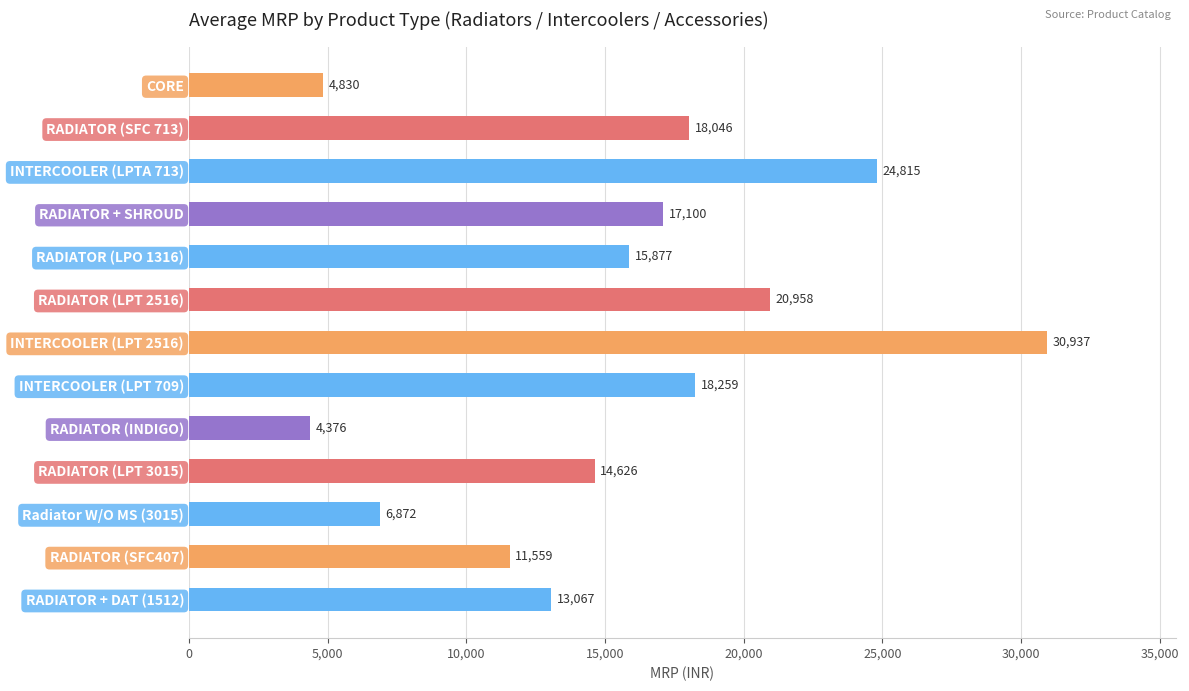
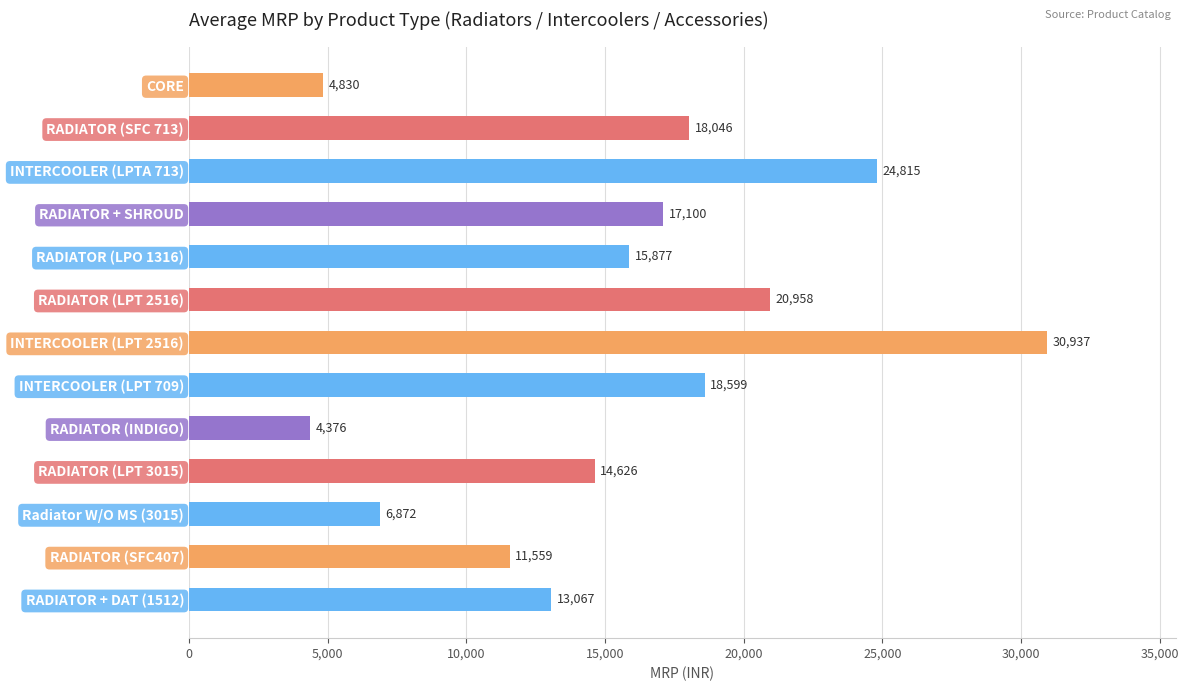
  {
    "CORE": "4,830",
    "RADIATOR (SFC 713)": "18,046",
    "INTERCOOLER (LPTA 713)": "24,815",
    "RADIATOR + SHROUD": "17,100",
    "RADIATOR (LPO 1316)": "15,877",
    "RADIATOR (LPT 2516)": "20,958",
    "INTERCOOLER (LPT 2516)": "30,937",
-   "INTERCOOLER (LPT 709)": "18,259",
+   "INTERCOOLER (LPT 709)": "18,599",
    "RADIATOR (INDIGO)": "4,376",
    "RADIATOR (LPT 3015)": "14,626",
    "Radiator W/O MS (3015)": "6,872",
    "RADIATOR (SFC407)": "11,559",
    "RADIATOR + DAT (1512)": "13,067"
  }
